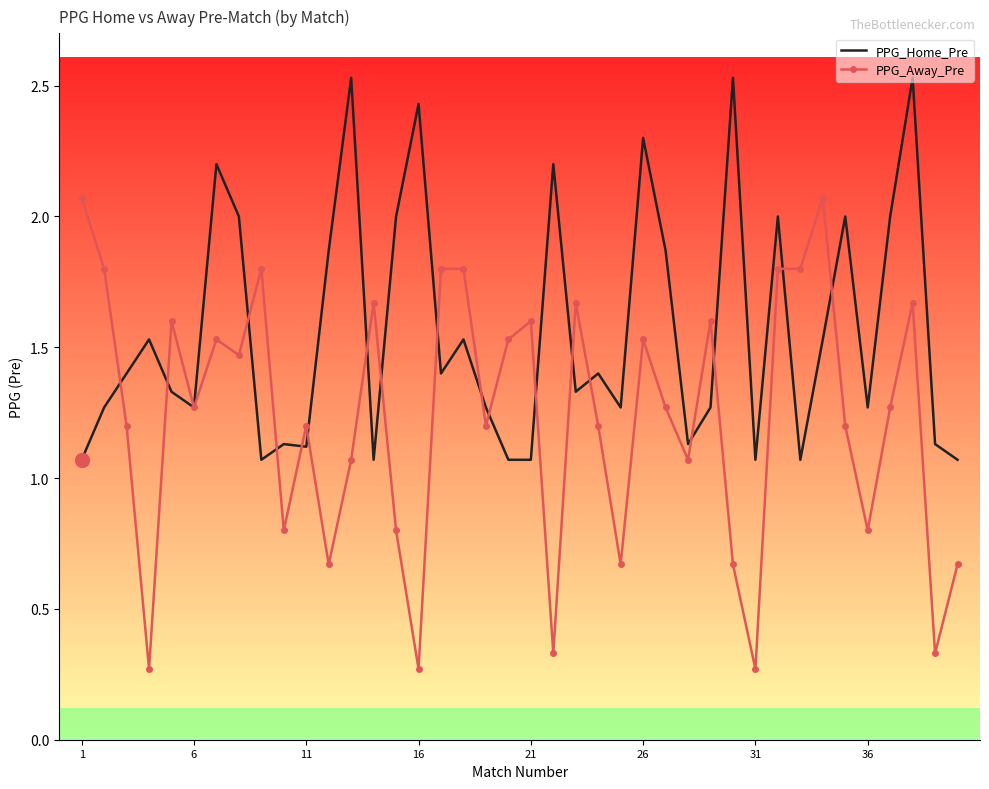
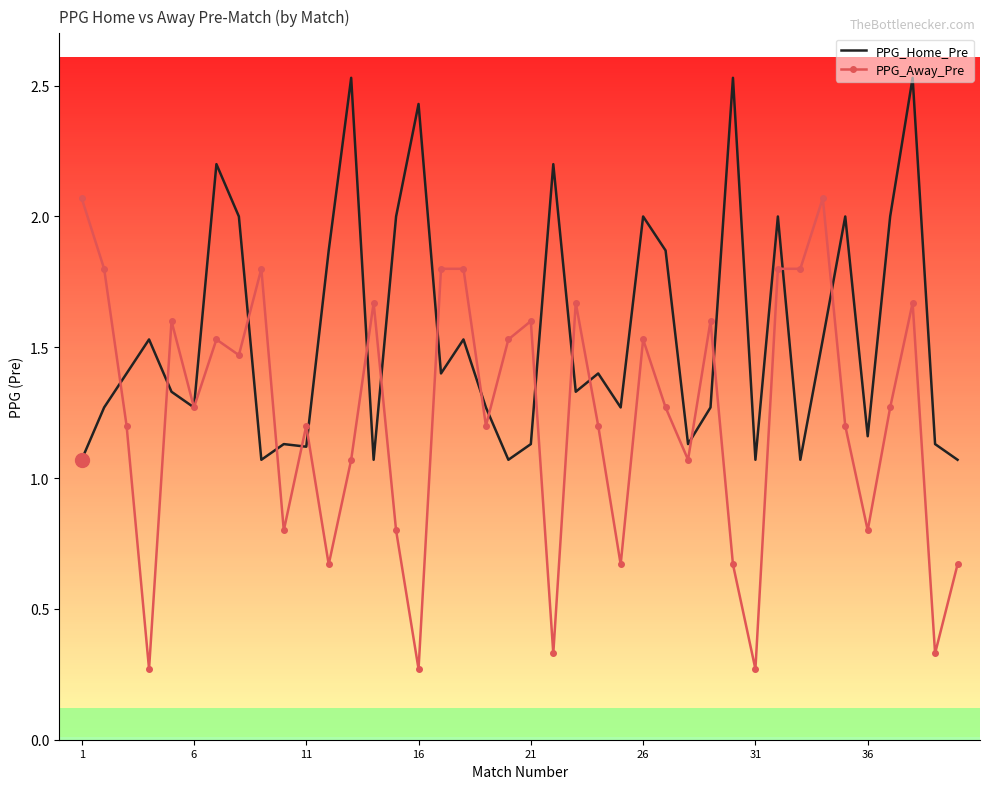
  {
    "PPG_Home_Pre": {
      "11": 1.12,
      "16": 2.43,
-     "21": 1.07,
-     "26": 2.3,
+     "21": 1.13,
+     "26": 2.0,
      "31": 1.07,
-     "36": 1.27
+     "36": 1.16
    }
  }
